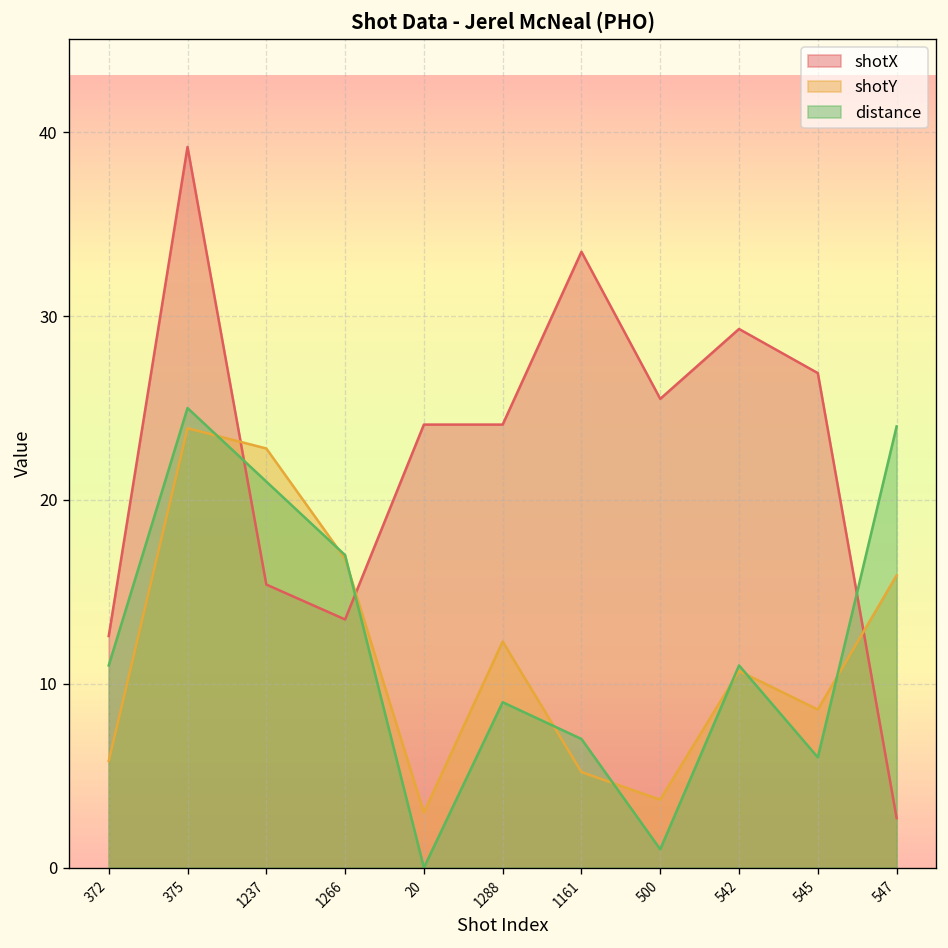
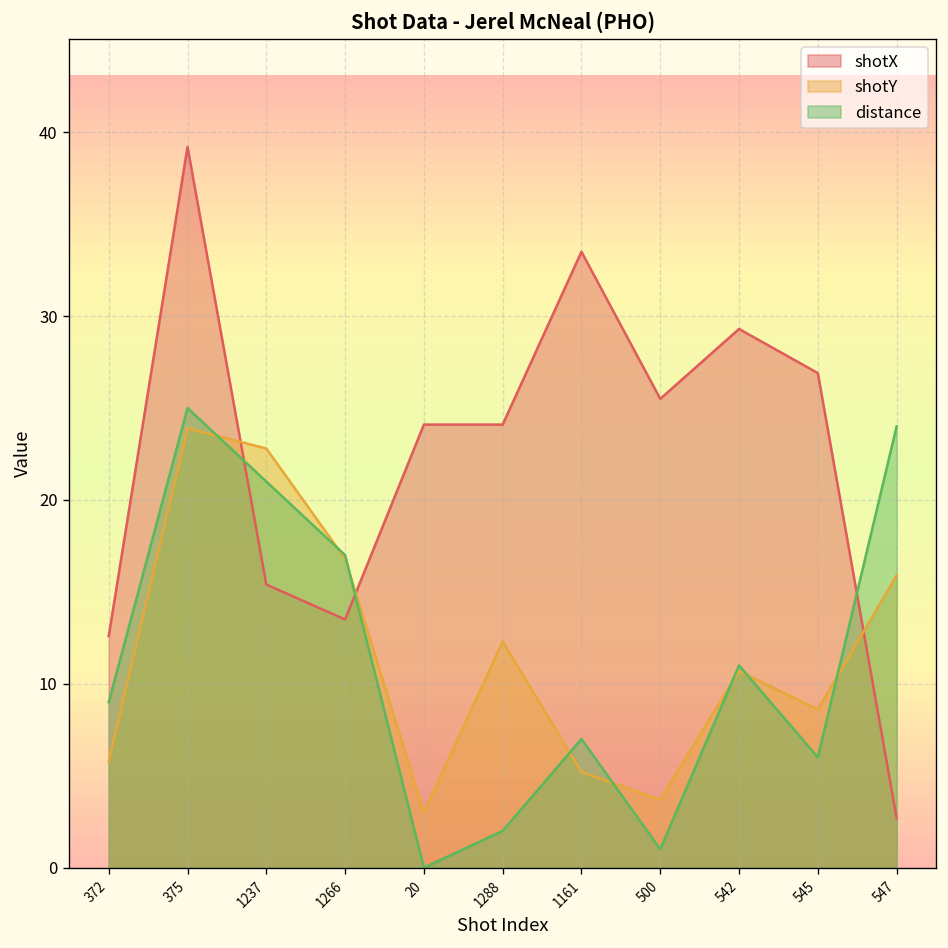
  {
    "distance": {
-     "372": 11,
+     "372": 9,
      "375": 25,
      "1237": 21,
      "1266": 17,
      "20": 0,
-     "1288": 9,
+     "1288": 2,
      "1161": 7,
      "500": 1,
      "542": 11,
      "545": 6,
      "547": 24
    }
  }
